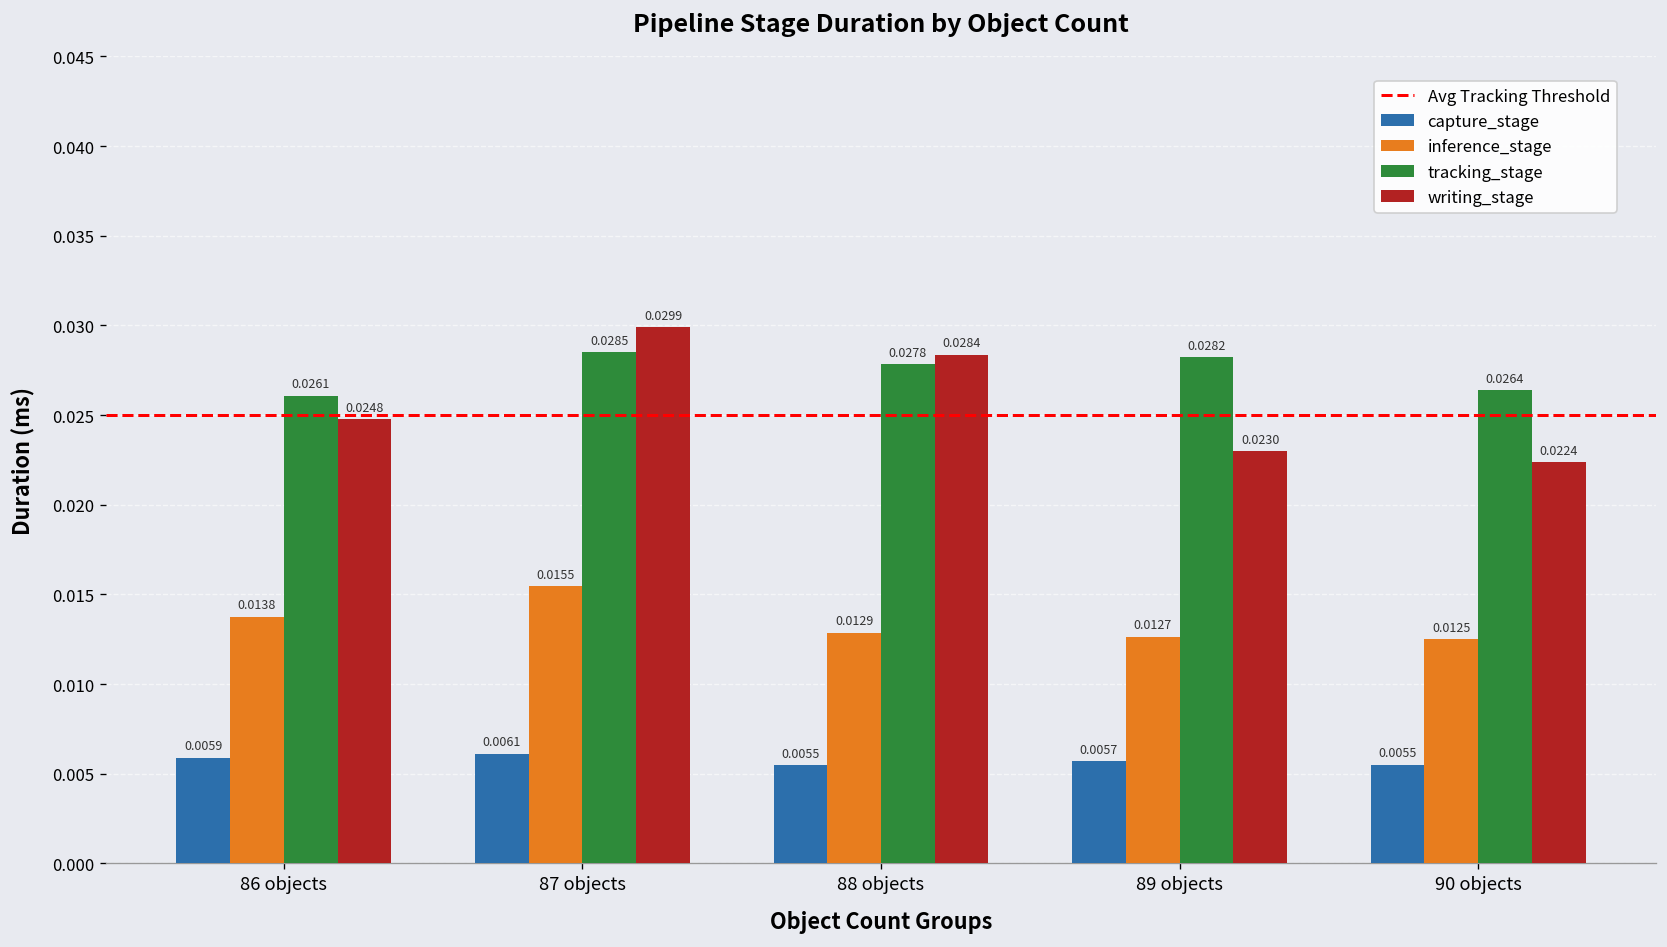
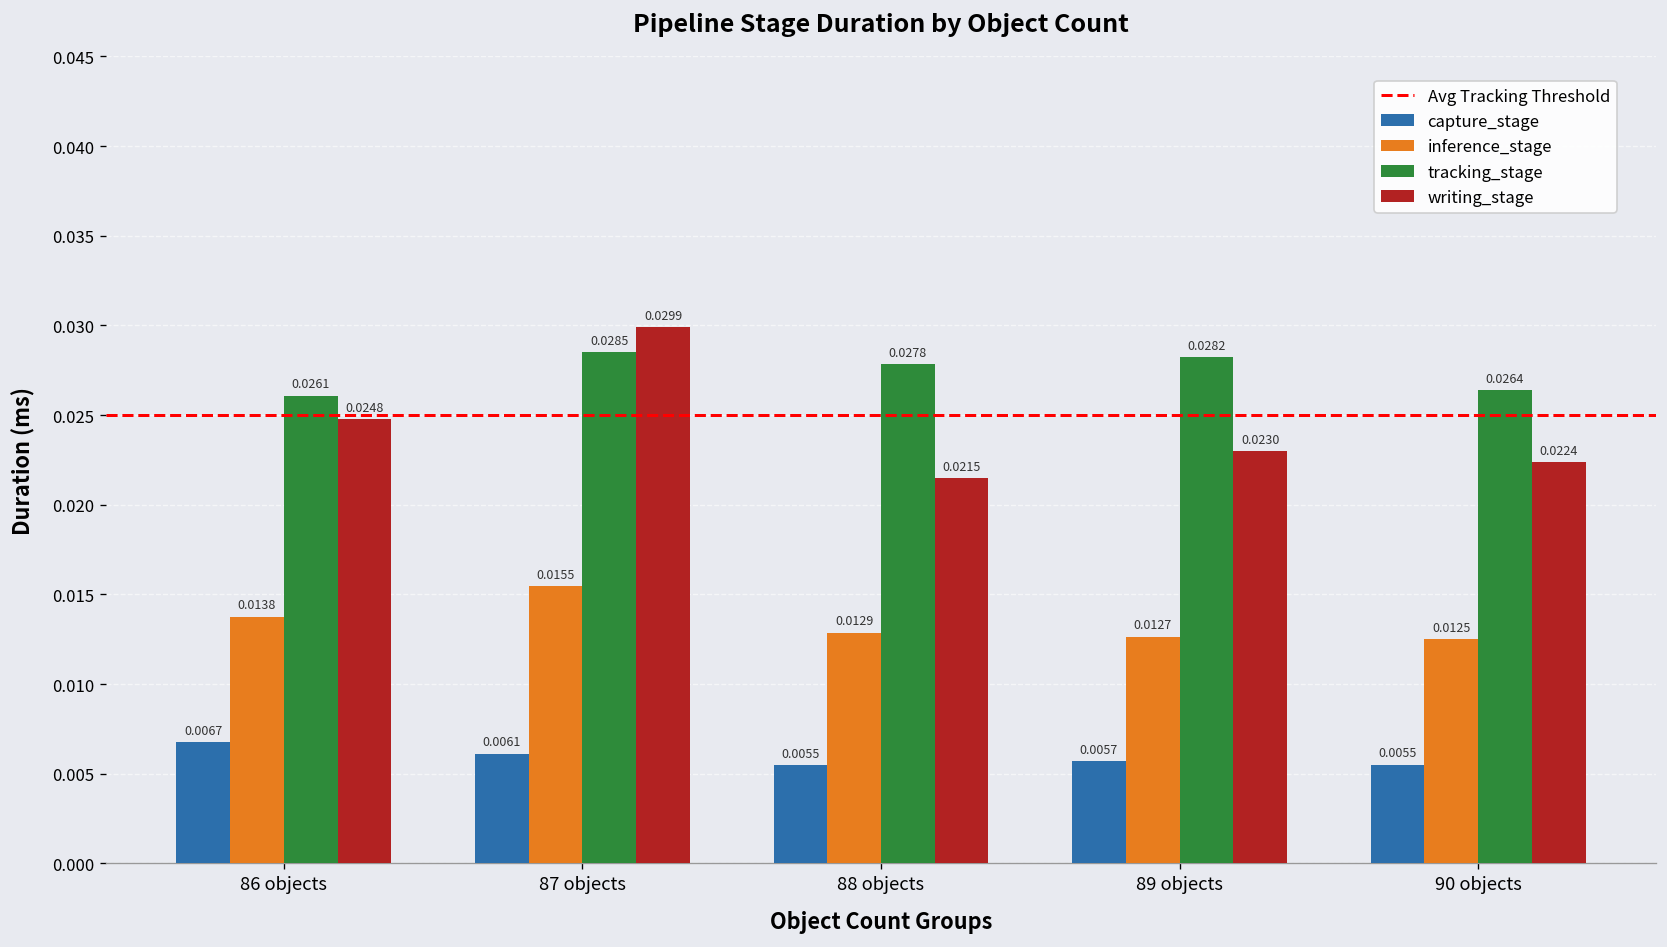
  {
    "capture_stage": {
-     "86 objects": 0.0059,
+     "86 objects": 0.0067,
      "87 objects": 0.0061,
      "88 objects": 0.0055,
      "89 objects": 0.0057,
      "90 objects": 0.0055
    },
    "inference_stage": {
      "86 objects": 0.0138,
      "87 objects": 0.0155,
      "88 objects": 0.0129,
      "89 objects": 0.0127,
      "90 objects": 0.0125
    },
    "tracking_stage": {
      "86 objects": 0.0261,
      "87 objects": 0.0285,
      "88 objects": 0.0278,
      "89 objects": 0.0282,
      "90 objects": 0.0264
    },
    "writing_stage": {
      "86 objects": 0.0248,
      "87 objects": 0.0299,
-     "88 objects": 0.0284,
+     "88 objects": 0.0215,
      "89 objects": 0.0230,
      "90 objects": 0.0224
    }
  }
